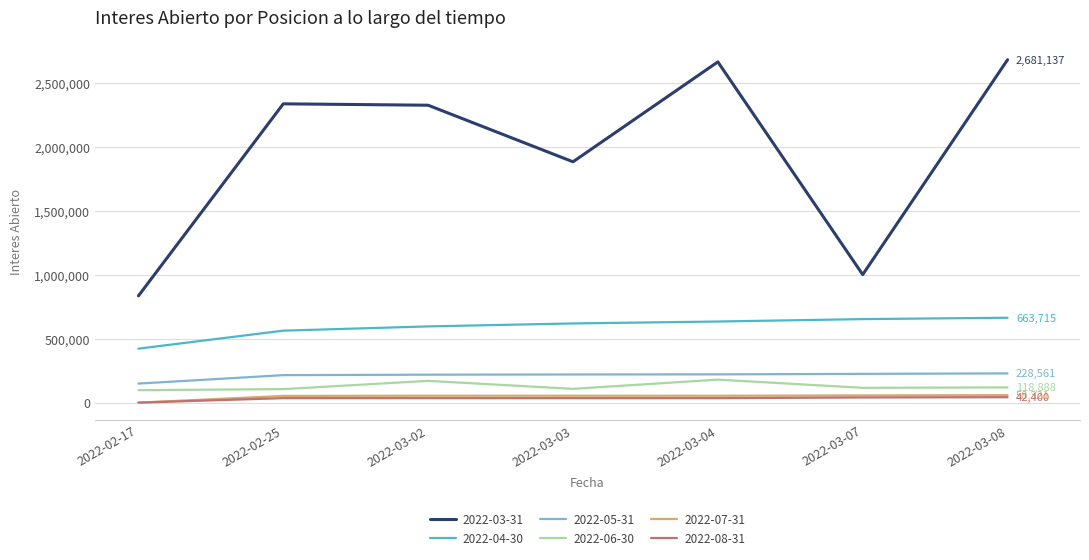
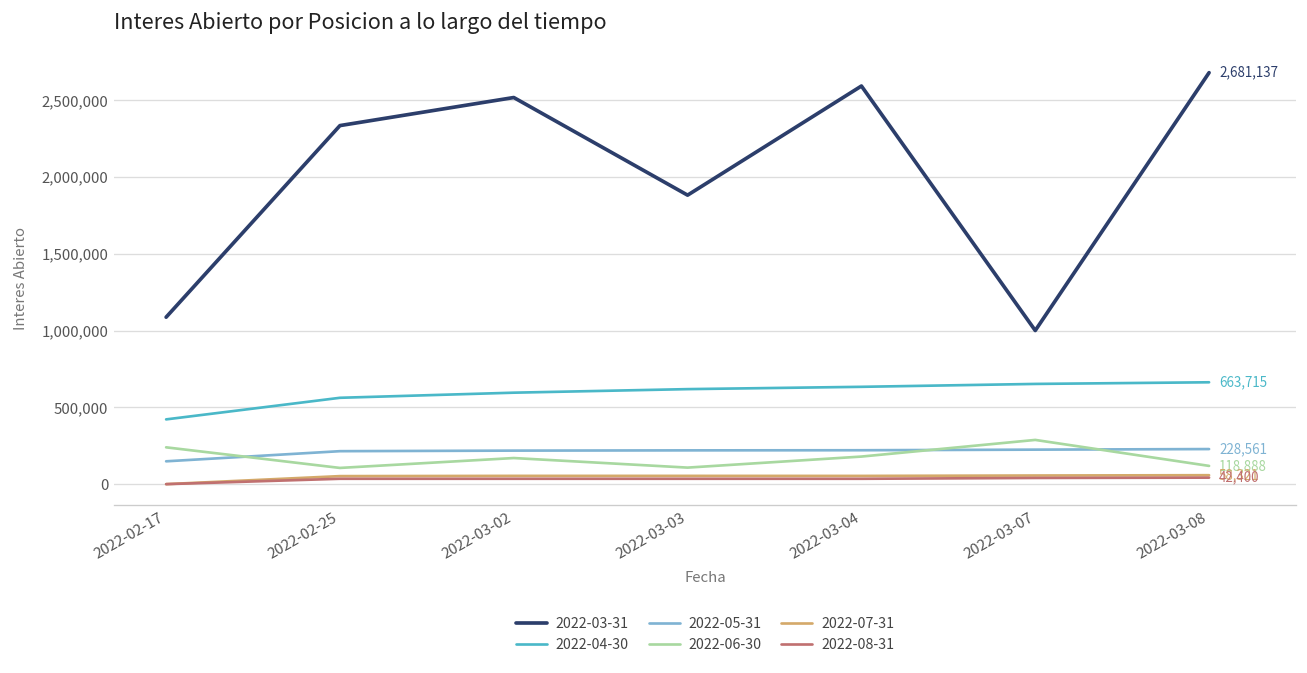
  {
    "2022-03-31": {
-     "2022-02-17": "830,000",
+     "2022-02-17": "1,090,000",
      "2022-02-25": "2,340,000",
-     "2022-03-02": "2,330,000",
+     "2022-03-02": "2,520,000",
      "2022-03-03": "1,880,000",
-     "2022-03-04": "2,660,000",
+     "2022-03-04": "2,590,000",
      "2022-03-07": "1,000,000"
    },
    "2022-06-30": {
-     "2022-02-17": "100,000",
+     "2022-02-17": "240,000",
      "2022-02-25": "110,000",
      "2022-03-02": "170,000",
      "2022-03-03": "110,000",
      "2022-03-04": "180,000",
-     "2022-03-07": "120,000"
+     "2022-03-07": "290,000"
    }
  }
